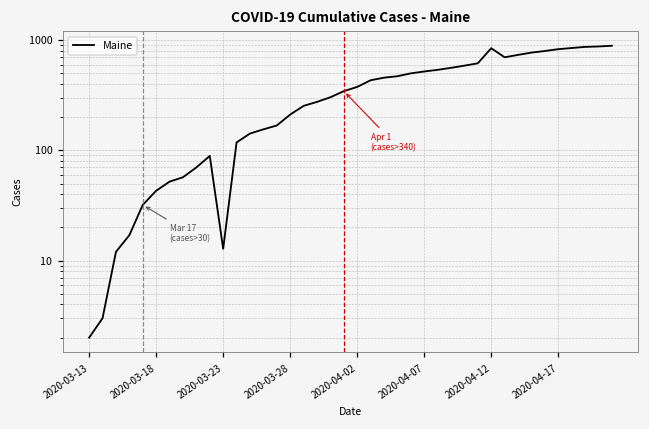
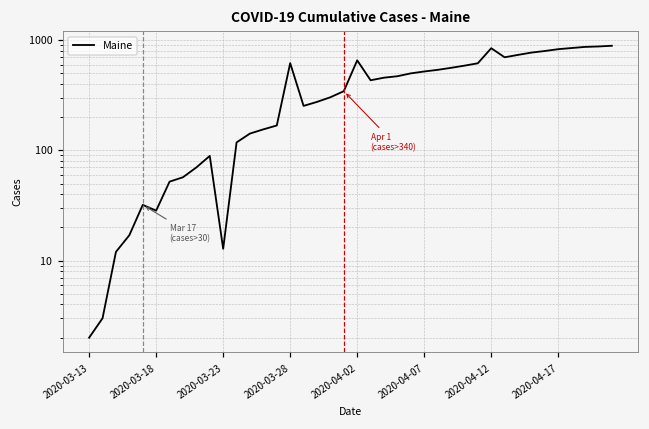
  {
    "2020-03-13": 2,
-   "2020-03-18": 43,
+   "2020-03-18": 28,
    "2020-03-23": 13,
-   "2020-03-28": 210,
-   "2020-04-02": 380,
+   "2020-03-28": 600,
+   "2020-04-02": 700,
    "2020-04-07": 500,
    "2020-04-12": 800,
    "2020-04-17": 800
  }
